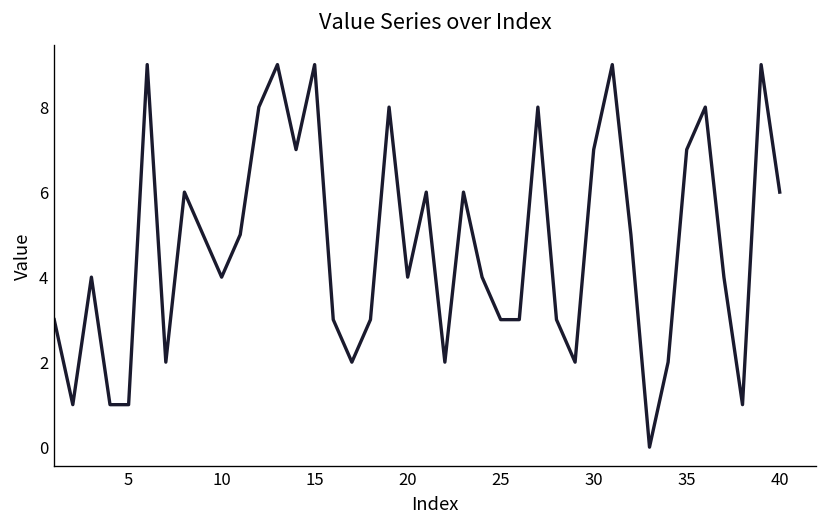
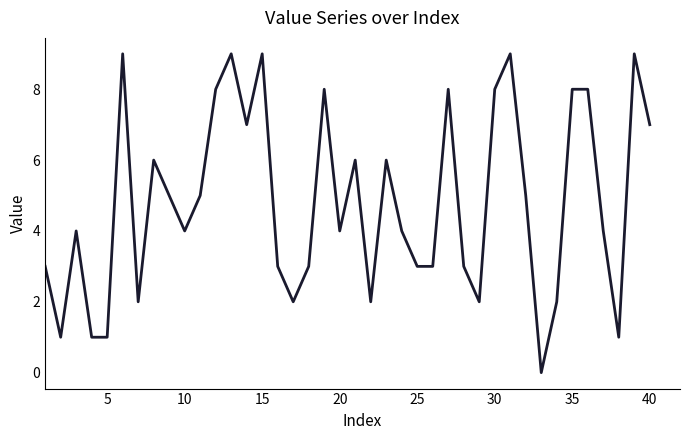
  {
    "5": 1,
    "10": 4,
    "15": 9,
    "20": 4,
    "25": 3,
-   "30": 7,
-   "35": 7,
-   "40": 6
+   "30": 8,
+   "35": 8,
+   "40": 7
  }
